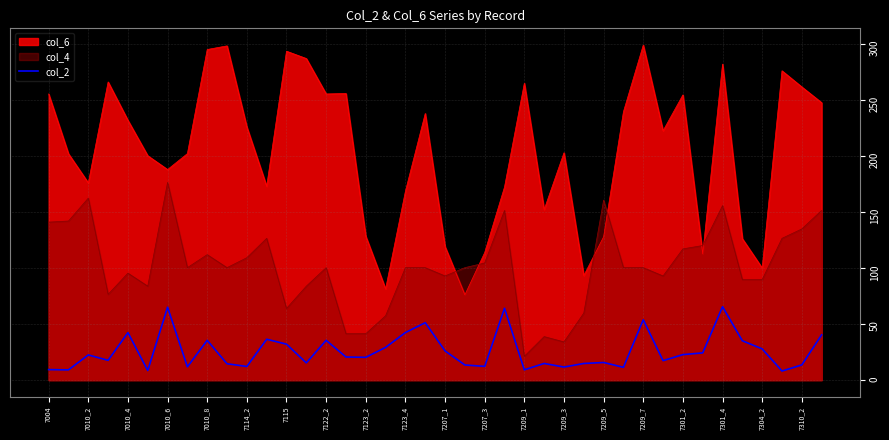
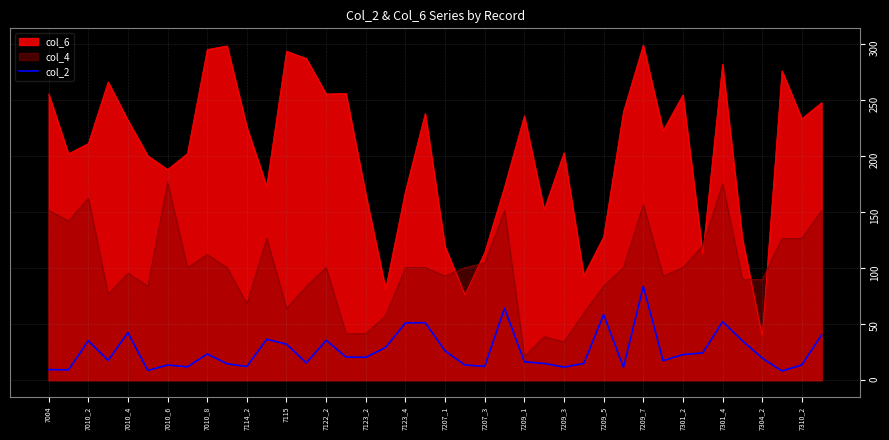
  {
    "col_6": {
      "7004": 255,
-     "7010_2": 176,
+     "7010_2": 211,
      "7010_4": 232,
      "7010_6": 188,
      "7010_8": 295,
      "7114_2": 226,
      "7115": 293,
      "7122_2": 255,
-     "7123_2": 128,
+     "7123_2": 166,
      "7123_4": 169,
      "7207_1": 119,
      "7207_3": 114,
-     "7209_1": 265,
+     "7209_1": 236,
      "7209_3": 203,
      "7209_5": 128,
      "7209_7": 299,
      "7301_2": 254,
      "7301_4": 282,
-     "7304_2": 100,
-     "7310_2": 262
+     "7304_2": 39,
+     "7310_2": 233
    },
    "col_4": {
-     "7004": 141,
+     "7004": 151,
      "7010_2": 162,
      "7010_4": 95,
      "7010_6": 176,
      "7010_8": 112,
-     "7114_2": 109,
+     "7114_2": 68,
      "7115": 64,
      "7122_2": 100,
      "7123_2": 41,
      "7123_4": 100,
      "7207_1": 93,
      "7207_3": 105,
      "7209_1": 21,
      "7209_3": 34,
-     "7209_5": 161,
-     "7209_7": 100,
-     "7301_2": 117,
-     "7301_4": 156,
+     "7209_5": 84,
+     "7209_7": 156,
+     "7301_2": 100,
+     "7301_4": 175,
      "7304_2": 90,
-     "7310_2": 135
+     "7310_2": 126
    },
    "col_2": {
      "7004": 9,
-     "7010_2": 22,
+     "7010_2": 35,
      "7010_4": 42,
-     "7010_6": 65,
-     "7010_8": 36,
+     "7010_6": 14,
+     "7010_8": 23,
      "7114_2": 12,
      "7115": 32,
      "7122_2": 36,
      "7123_2": 20,
-     "7123_4": 42,
+     "7123_4": 51,
      "7207_1": 26,
      "7207_3": 12,
-     "7209_1": 9,
+     "7209_1": 16,
      "7209_3": 12,
-     "7209_5": 16,
-     "7209_7": 54,
+     "7209_5": 59,
+     "7209_7": 84,
      "7301_2": 23,
-     "7301_4": 66,
-     "7304_2": 28,
+     "7301_4": 52,
+     "7304_2": 20,
      "7310_2": 14
    }
  }
